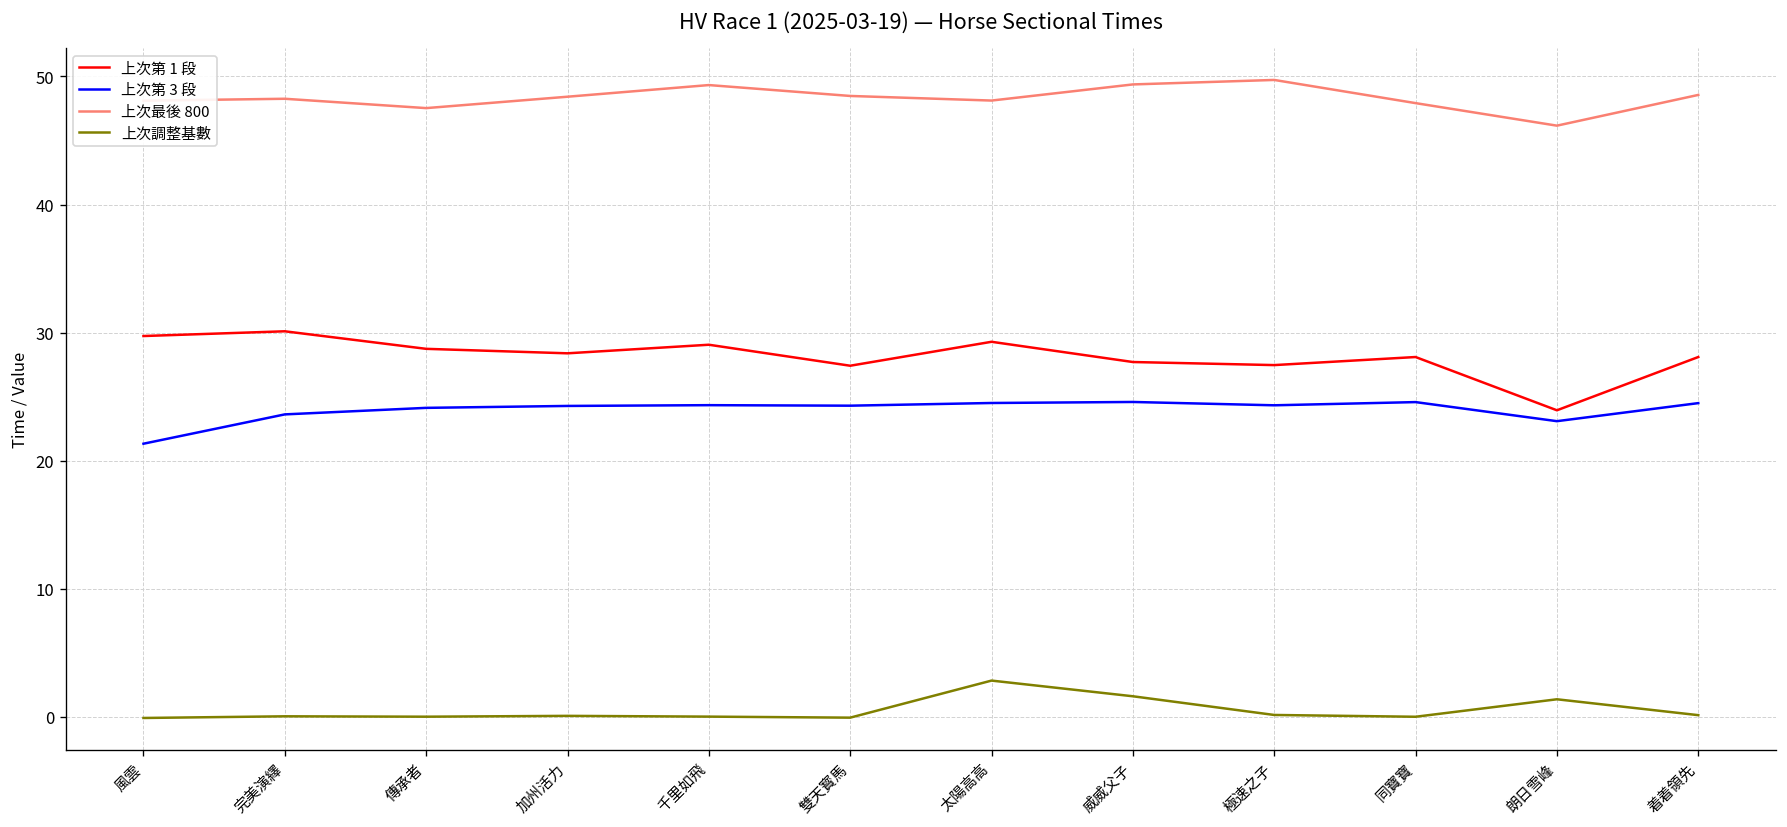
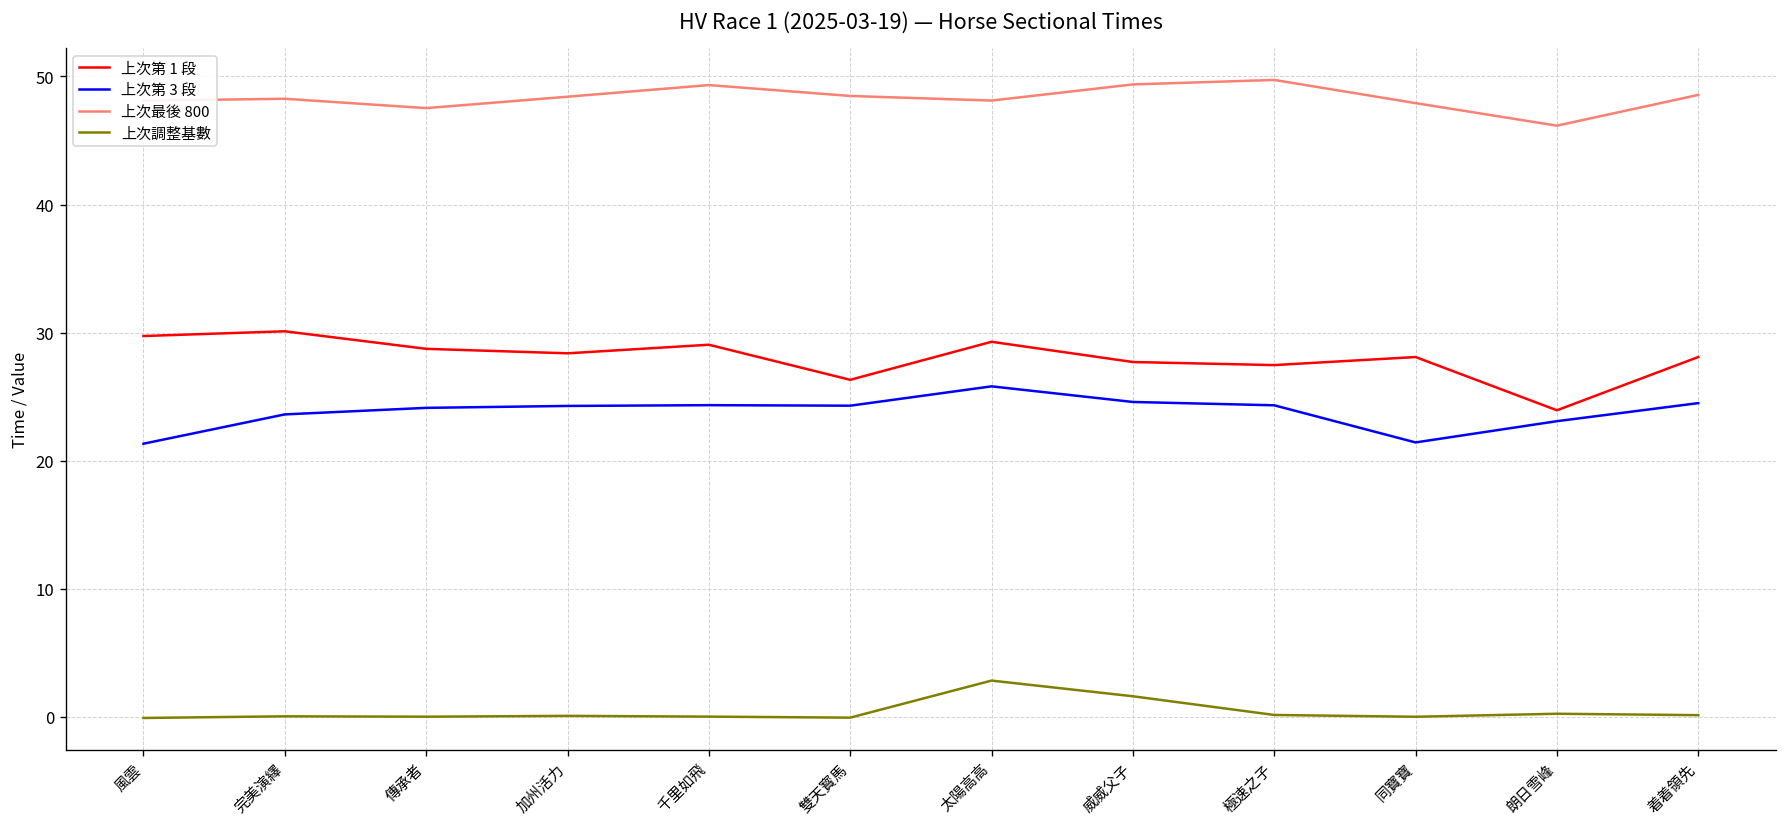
  {
    "上次第 1 段": {
      "風雲": 29.7,
      "完美演繹": 30.1,
      "傳承者": 28.7,
      "加州活力": 28.4,
      "千里如飛": 29.1,
-     "雙天寳馬": 27.4,
+     "雙天寳馬": 26.3,
      "太陽高高": 29.3,
      "威威父子": 27.7,
      "極速之子": 27.5,
      "同寶寶": 28.1,
      "朗日雪峰": 23.9,
      "着着領先": 28.1
    },
    "上次第 3 段": {
      "風雲": 21.3,
      "完美演繹": 23.6,
      "傳承者": 24.1,
      "加州活力": 24.3,
      "千里如飛": 24.3,
      "雙天寳馬": 24.3,
-     "太陽高高": 24.5,
+     "太陽高高": 25.8,
      "威威父子": 24.6,
      "極速之子": 24.3,
-     "同寶寶": 24.6,
+     "同寶寶": 21.4,
      "朗日雪峰": 23.1,
      "着着領先": 24.5
    },
    "上次最後 800": {
      "完美演繹": 48.3,
      "傳承者": 47.5,
      "加州活力": 48.4,
      "千里如飛": 49.3,
      "雙天寳馬": 48.5,
      "太陽高高": 48.1,
      "威威父子": 49.4,
      "極速之子": 49.7,
      "同寶寶": 47.9,
      "朗日雪峰": 46.2,
      "着着領先": 48.6
    },
    "上次調整基數": {
      "風雲": -0.1,
      "完美演繹": 0.0,
      "傳承者": 0.0,
      "加州活力": 0.1,
      "千里如飛": 0.0,
      "雙天寳馬": -0.1,
      "太陽高高": 2.8,
      "威威父子": 1.6,
      "極速之子": 0.1,
      "同寶寶": 0.0,
-     "朗日雪峰": 1.4,
+     "朗日雪峰": 0.2,
      "着着領先": 0.1
    }
  }
